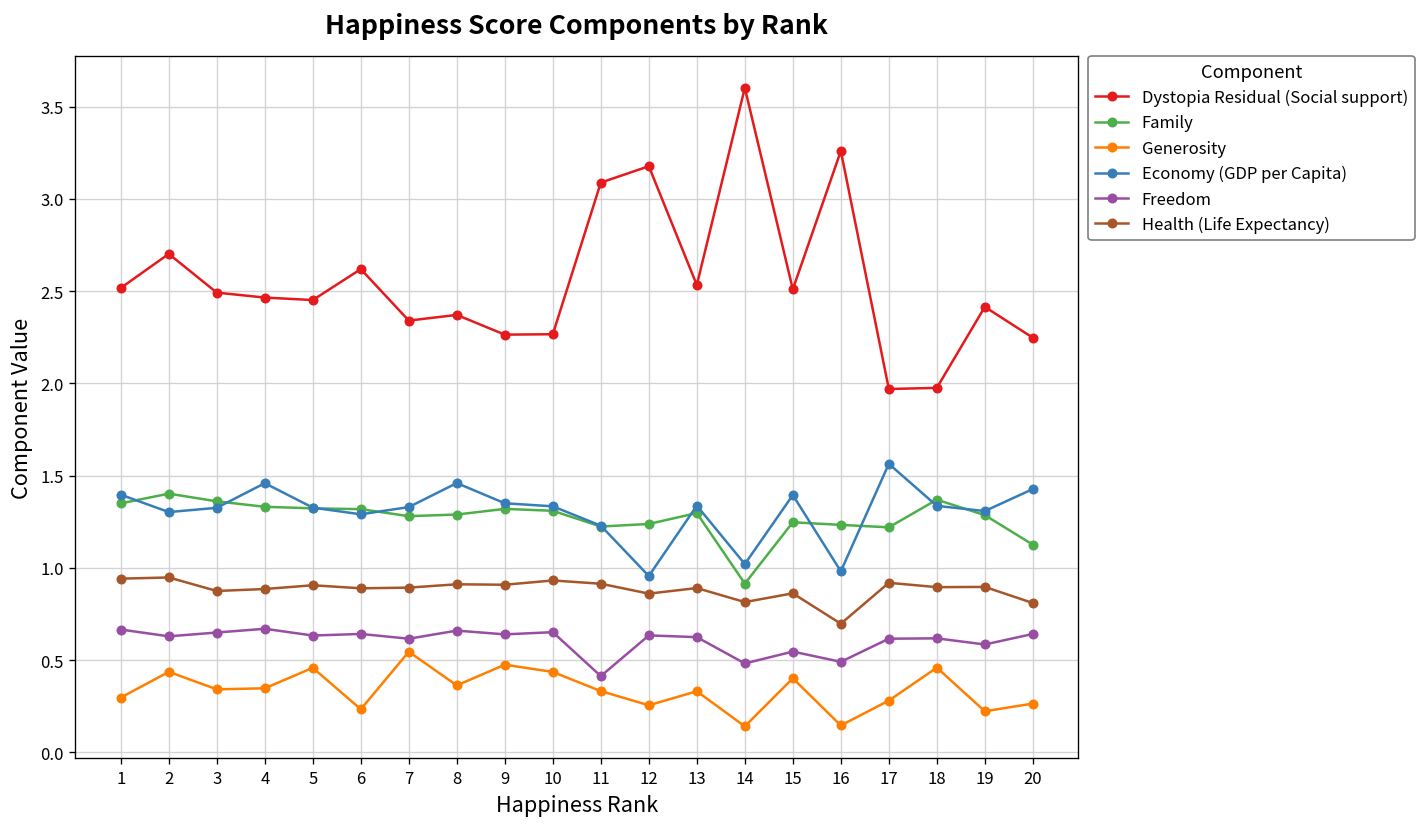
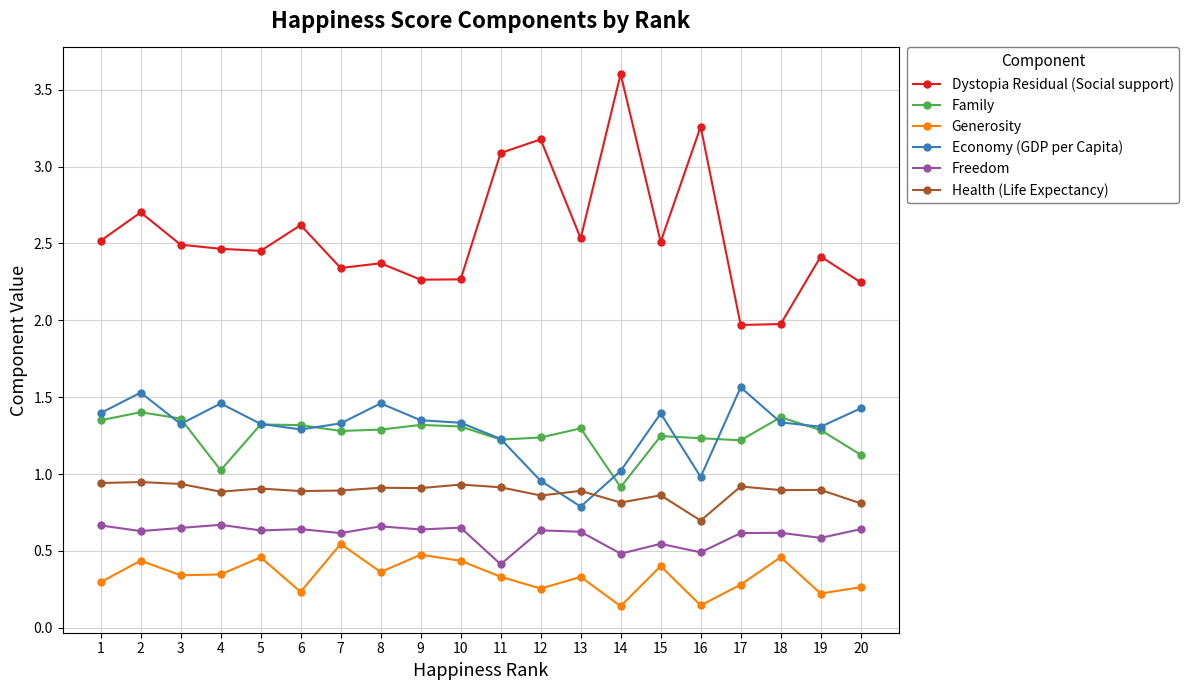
  {
    "Dystopia Residual (Social support)": {
      "1": 2.52,
      "2": 2.70,
      "3": 2.49,
      "4": 2.47,
      "5": 2.45,
      "6": 2.62,
      "7": 2.34,
      "8": 2.37,
      "9": 2.26,
      "10": 2.27,
      "11": 3.09,
      "12": 3.18,
      "13": 2.53,
      "14": 3.60,
      "15": 2.51,
      "16": 3.26,
      "17": 1.97,
      "18": 1.98,
      "19": 2.41,
      "20": 2.25
    },
    "Family": {
      "1": 1.35,
      "2": 1.40,
      "3": 1.36,
-     "4": 1.33,
+     "4": 1.02,
      "6": 1.32,
      "7": 1.28,
      "8": 1.29,
      "9": 1.32,
      "10": 1.31,
      "12": 1.24,
      "13": 1.30,
      "14": 0.91,
      "15": 1.25,
      "16": 1.23,
      "17": 1.22,
      "18": 1.37,
      "19": 1.29,
      "20": 1.13
    },
    "Generosity": {
      "1": 0.30,
      "2": 0.44,
      "3": 0.34,
      "4": 0.35,
      "5": 0.46,
      "6": 0.23,
      "7": 0.55,
      "8": 0.36,
      "9": 0.48,
      "10": 0.44,
      "11": 0.33,
      "12": 0.25,
      "13": 0.33,
      "14": 0.14,
      "15": 0.40,
      "16": 0.15,
      "17": 0.28,
      "18": 0.46,
      "19": 0.22,
      "20": 0.26
    },
    "Economy (GDP per Capita)": {
      "1": 1.40,
-     "2": 1.30,
+     "2": 1.53,
      "3": 1.33,
      "4": 1.46,
      "6": 1.29,
      "7": 1.33,
      "8": 1.46,
      "9": 1.35,
      "10": 1.33,
      "12": 0.96,
-     "13": 1.34,
+     "13": 0.79,
      "14": 1.02,
      "15": 1.39,
      "16": 0.98,
      "17": 1.56,
      "18": 1.34,
      "19": 1.31,
      "20": 1.43
    },
    "Freedom": {
      "1": 0.67,
      "2": 0.63,
      "3": 0.65,
      "4": 0.67,
      "5": 0.63,
      "6": 0.64,
      "7": 0.62,
      "8": 0.66,
      "9": 0.64,
      "10": 0.65,
      "11": 0.41,
      "12": 0.63,
      "13": 0.62,
      "14": 0.48,
      "15": 0.55,
      "16": 0.49,
      "17": 0.62,
      "18": 0.62,
      "19": 0.58,
      "20": 0.64
    },
    "Health (Life Expectancy)": {
      "1": 0.94,
      "2": 0.95,
-     "3": 0.87,
+     "3": 0.94,
      "4": 0.89,
      "5": 0.91,
      "6": 0.89,
      "7": 0.89,
      "8": 0.91,
      "9": 0.91,
      "10": 0.93,
      "11": 0.91,
      "12": 0.86,
      "13": 0.89,
      "14": 0.81,
      "15": 0.86,
      "16": 0.70,
      "17": 0.92,
      "18": 0.90,
      "19": 0.90,
      "20": 0.81
    }
  }
